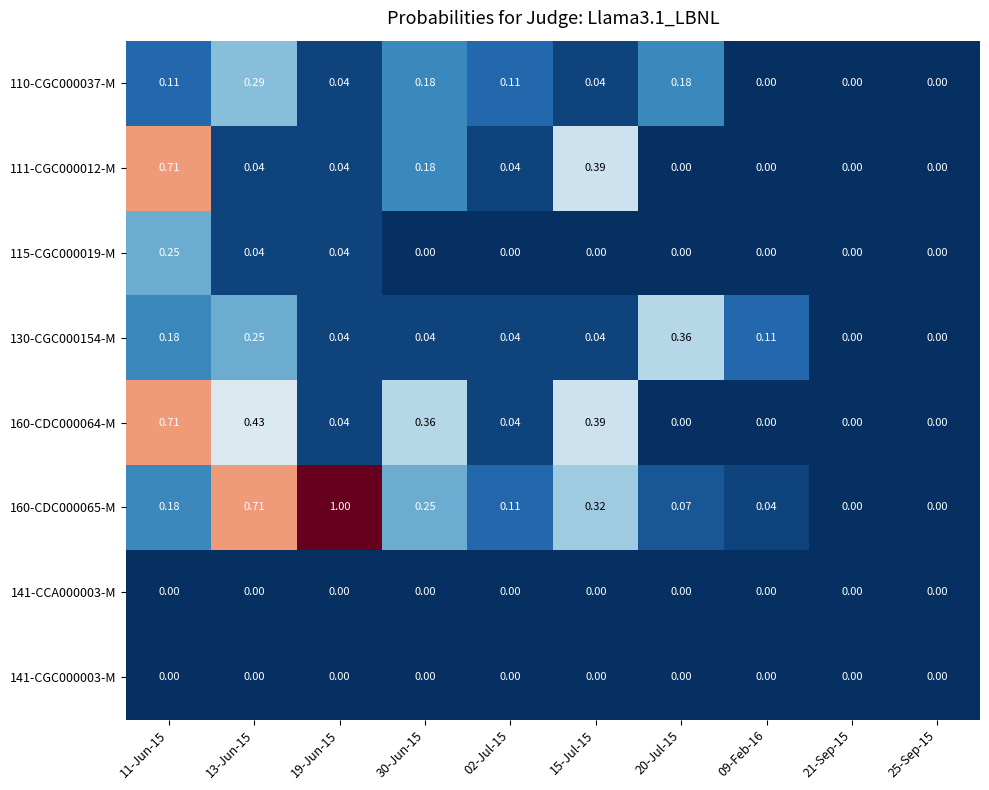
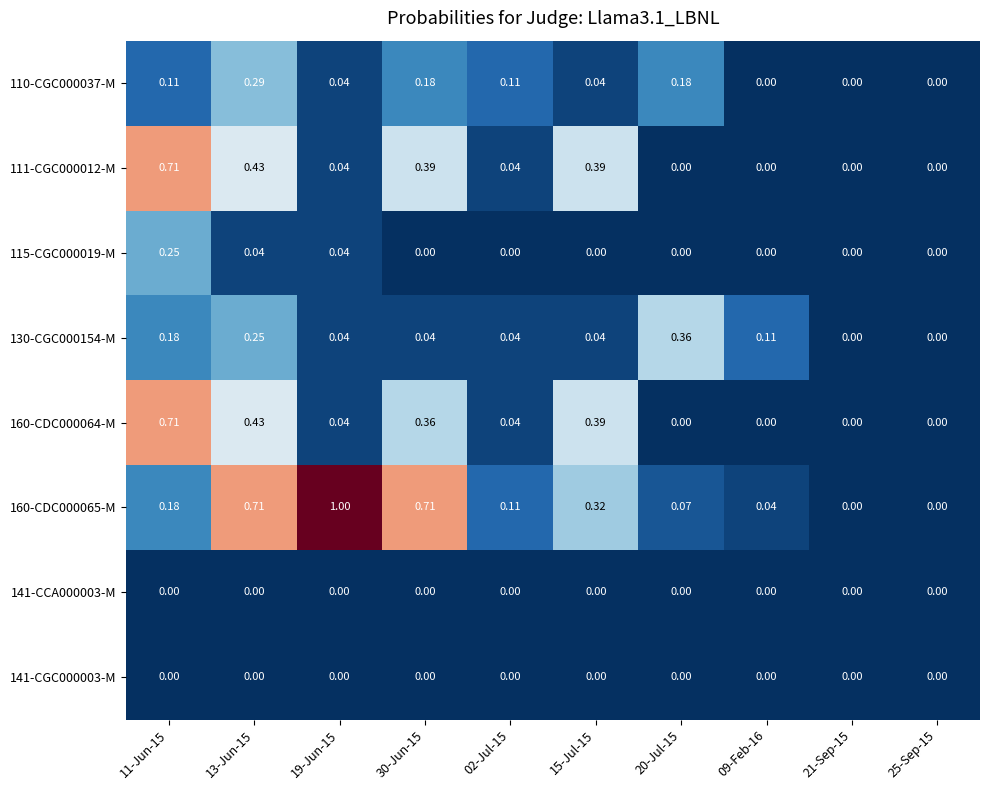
  {
    "110-CGC000037-M": {
      "11-Jun-15": 0.11,
      "13-Jun-15": 0.29,
      "19-Jun-15": 0.04,
      "30-Jun-15": 0.18,
      "02-Jul-15": 0.11,
      "15-Jul-15": 0.04,
      "20-Jul-15": 0.18,
      "09-Feb-16": 0.00,
      "21-Sep-15": 0.00,
      "25-Sep-15": 0.00
    },
    "111-CGC000012-M": {
      "11-Jun-15": 0.71,
-     "13-Jun-15": 0.04,
+     "13-Jun-15": 0.43,
      "19-Jun-15": 0.04,
-     "30-Jun-15": 0.18,
+     "30-Jun-15": 0.39,
      "02-Jul-15": 0.04,
      "15-Jul-15": 0.39,
      "20-Jul-15": 0.00,
      "09-Feb-16": 0.00,
      "21-Sep-15": 0.00,
      "25-Sep-15": 0.00
    },
    "115-CGC000019-M": {
      "11-Jun-15": 0.25,
      "13-Jun-15": 0.04,
      "19-Jun-15": 0.04,
      "30-Jun-15": 0.00,
      "02-Jul-15": 0.00,
      "15-Jul-15": 0.00,
      "20-Jul-15": 0.00,
      "09-Feb-16": 0.00,
      "21-Sep-15": 0.00,
      "25-Sep-15": 0.00
    },
    "130-CGC000154-M": {
      "11-Jun-15": 0.18,
      "13-Jun-15": 0.25,
      "19-Jun-15": 0.04,
      "30-Jun-15": 0.04,
      "02-Jul-15": 0.04,
      "15-Jul-15": 0.04,
      "20-Jul-15": 0.36,
      "09-Feb-16": 0.11,
      "21-Sep-15": 0.00,
      "25-Sep-15": 0.00
    },
    "160-CDC000064-M": {
      "11-Jun-15": 0.71,
      "13-Jun-15": 0.43,
      "19-Jun-15": 0.04,
      "30-Jun-15": 0.36,
      "02-Jul-15": 0.04,
      "15-Jul-15": 0.39,
      "20-Jul-15": 0.00,
      "09-Feb-16": 0.00,
      "21-Sep-15": 0.00,
      "25-Sep-15": 0.00
    },
    "160-CDC000065-M": {
      "11-Jun-15": 0.18,
      "13-Jun-15": 0.71,
      "19-Jun-15": 1.00,
-     "30-Jun-15": 0.25,
+     "30-Jun-15": 0.71,
      "02-Jul-15": 0.11,
      "15-Jul-15": 0.32,
      "20-Jul-15": 0.07,
      "09-Feb-16": 0.04,
      "21-Sep-15": 0.00,
      "25-Sep-15": 0.00
    },
    "141-CCA000003-M": {
      "11-Jun-15": 0.00,
      "13-Jun-15": 0.00,
      "19-Jun-15": 0.00,
      "30-Jun-15": 0.00,
      "02-Jul-15": 0.00,
      "15-Jul-15": 0.00,
      "20-Jul-15": 0.00,
      "09-Feb-16": 0.00,
      "21-Sep-15": 0.00,
      "25-Sep-15": 0.00
    },
    "141-CGC000003-M": {
      "11-Jun-15": 0.00,
      "13-Jun-15": 0.00,
      "19-Jun-15": 0.00,
      "30-Jun-15": 0.00,
      "02-Jul-15": 0.00,
      "15-Jul-15": 0.00,
      "20-Jul-15": 0.00,
      "09-Feb-16": 0.00,
      "21-Sep-15": 0.00,
      "25-Sep-15": 0.00
    }
  }
